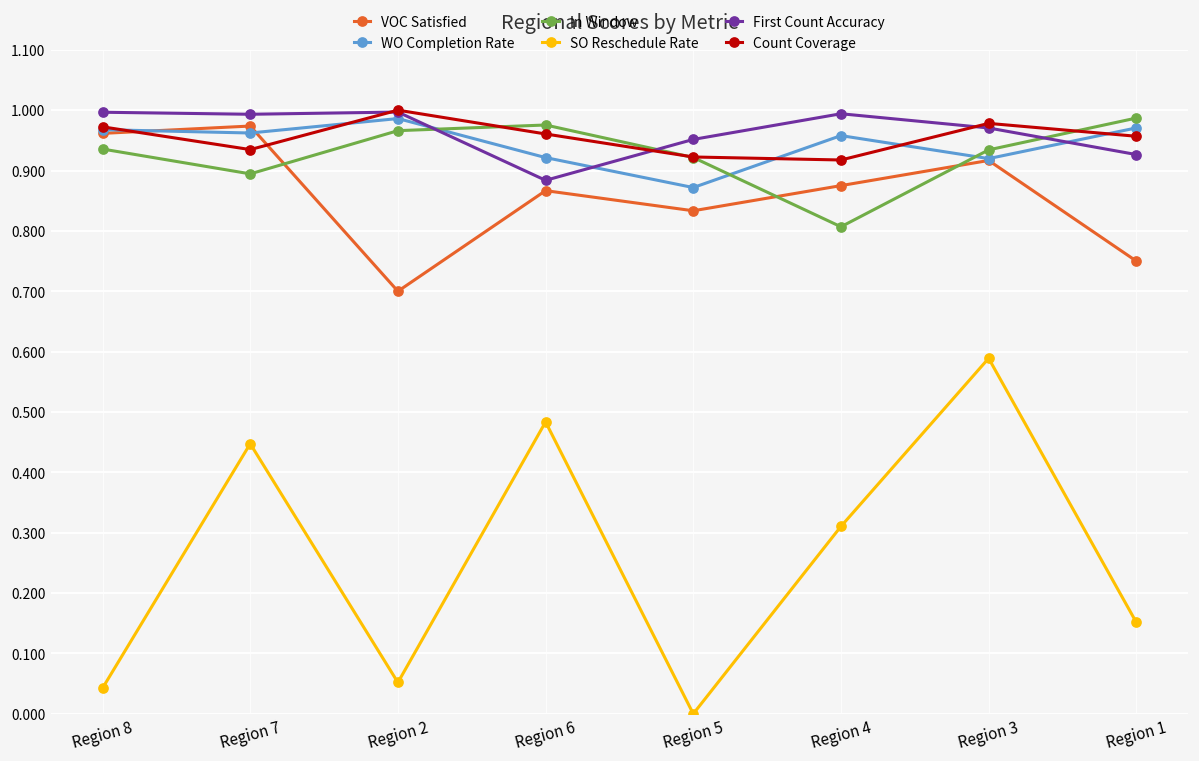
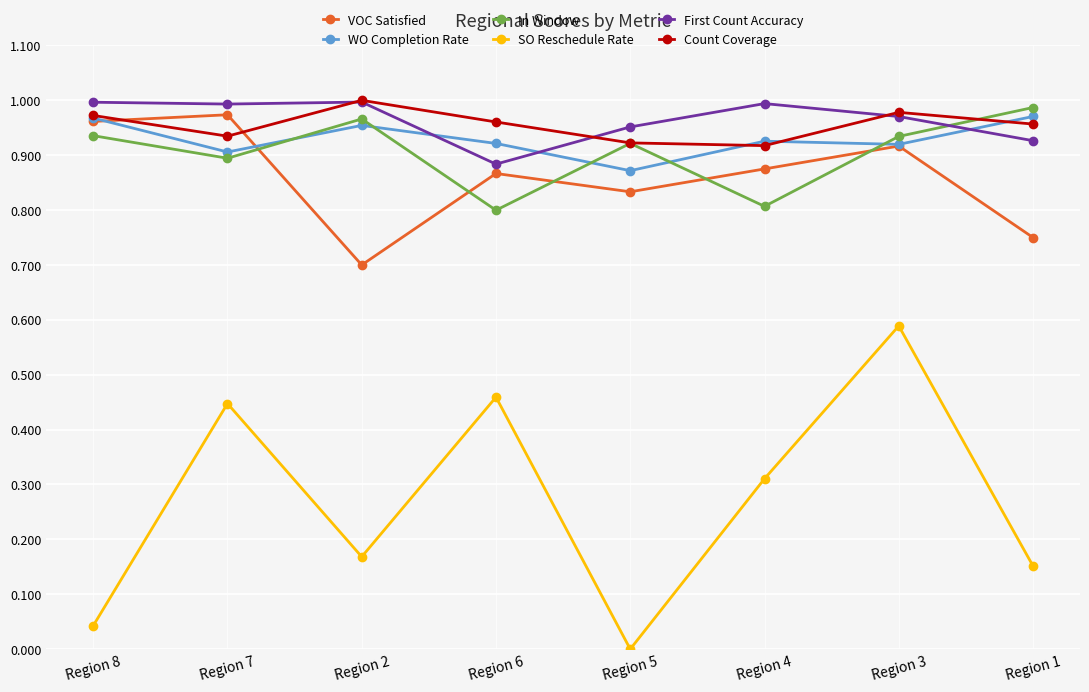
  {
    "VOC Satisfied": {
      "Region 8": 0.96,
      "Region 7": 0.97,
      "Region 2": 0.70,
      "Region 6": 0.87,
      "Region 5": 0.83,
      "Region 4": 0.88,
      "Region 1": 0.75
    },
    "WO Completion Rate": {
      "Region 8": 0.97,
-     "Region 7": 0.96,
-     "Region 2": 0.99,
+     "Region 7": 0.91,
+     "Region 2": 0.95,
      "Region 6": 0.92,
      "Region 5": 0.87,
-     "Region 4": 0.96,
+     "Region 4": 0.93,
      "Region 1": 0.97
    },
    "In Window": {
      "Region 8": 0.94,
      "Region 7": 0.89,
      "Region 2": 0.97,
-     "Region 6": 0.98,
+     "Region 6": 0.80,
      "Region 4": 0.81,
      "Region 3": 0.93,
      "Region 1": 0.99
    },
    "SO Reschedule Rate": {
      "Region 8": 0.04,
      "Region 7": 0.45,
-     "Region 2": 0.05,
-     "Region 6": 0.48,
+     "Region 2": 0.17,
+     "Region 6": 0.46,
      "Region 5": 0.00,
      "Region 4": 0.31,
      "Region 3": 0.59,
      "Region 1": 0.15
    },
    "First Count Accuracy": {
      "Region 8": 1.00,
      "Region 7": 0.99,
      "Region 6": 0.88,
      "Region 5": 0.95,
      "Region 4": 0.99,
      "Region 3": 0.97,
      "Region 1": 0.93
    },
    "Count Coverage": {
      "Region 8": 0.97,
      "Region 7": 0.93,
      "Region 6": 0.96,
      "Region 4": 0.92,
      "Region 3": 0.98,
      "Region 1": 0.96
    }
  }
